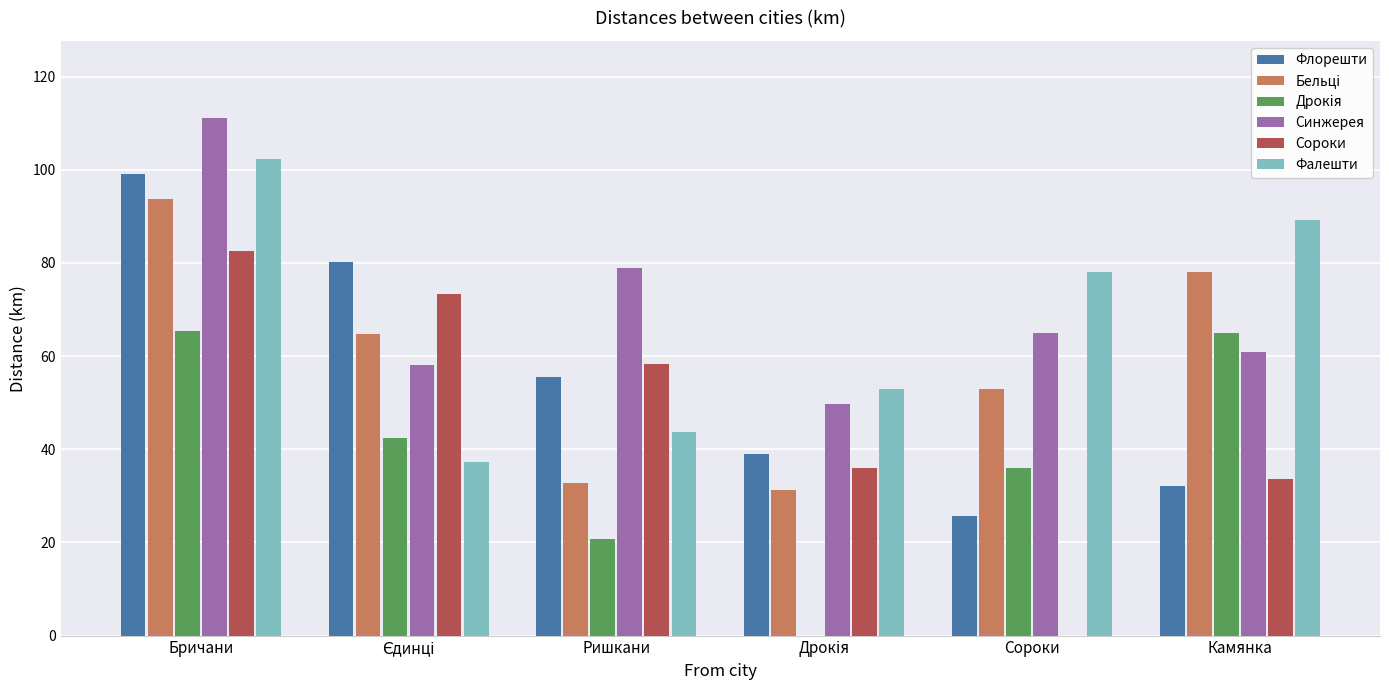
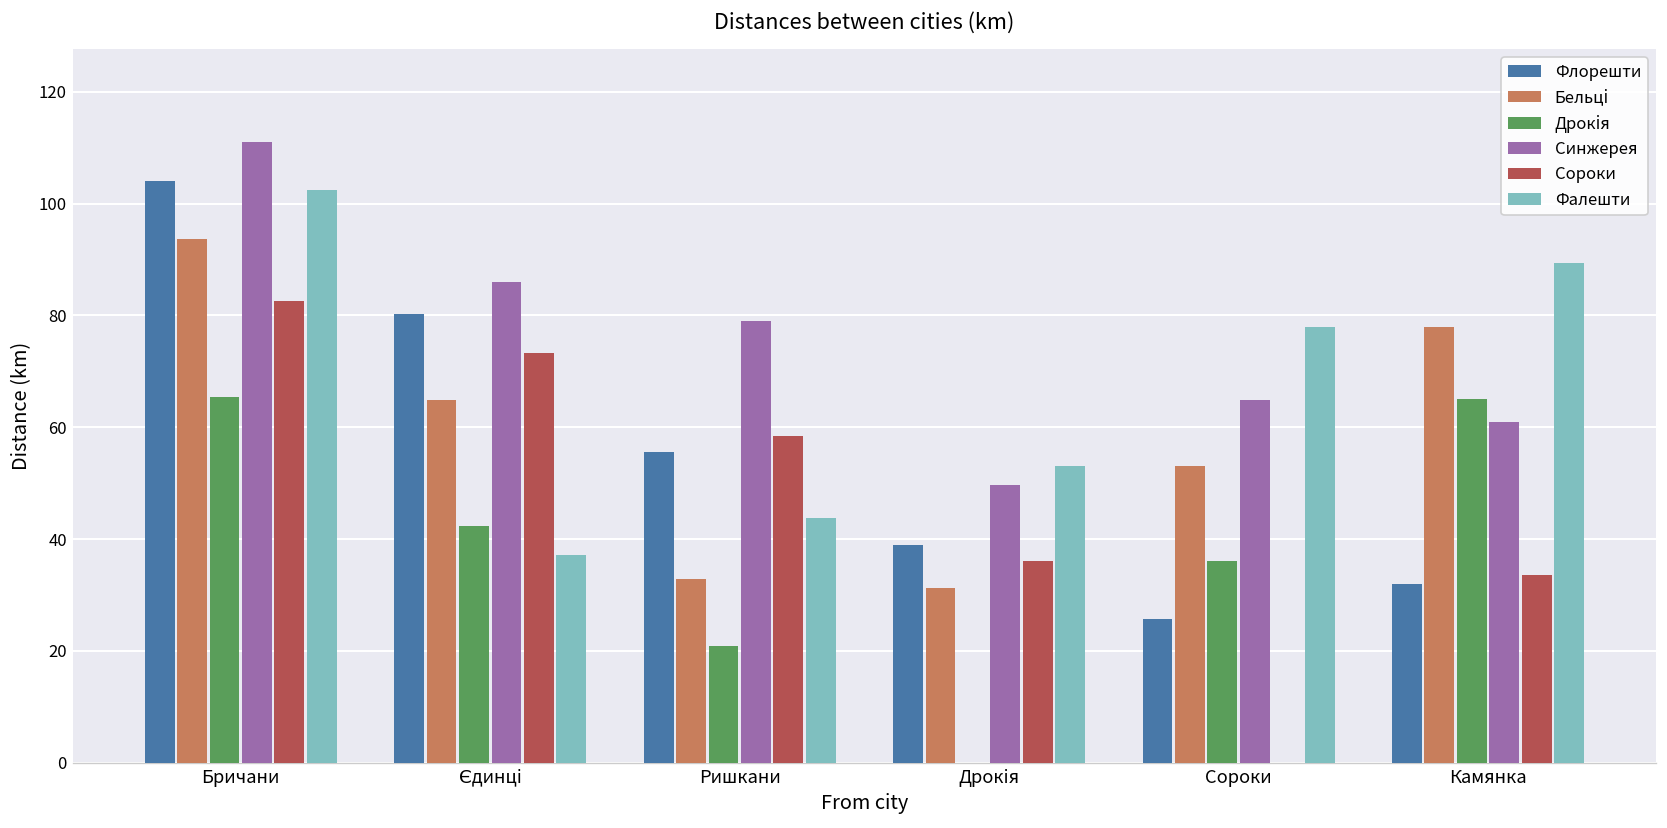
  {
    "Флорешти": {
-     "Бричани": 99,
+     "Бричани": 104,
      "Єдинці": 80,
      "Ришкани": 56,
      "Дрокія": 39,
      "Сороки": 26,
      "Камянка": 32
    },
    "Дрокія": {
      "Бричани": 65,
      "Єдинці": 42,
      "Ришкани": 21,
      "Дрокія": 0,
      "Сороки": 36,
      "Камянка": 65
    },
    "Синжерея": {
      "Бричани": 111,
-     "Єдинці": 58,
+     "Єдинці": 86,
      "Ришкани": 79,
      "Дрокія": 50,
      "Сороки": 65,
      "Камянка": 61
    },
    "Фалешти": {
      "Бричани": 102,
      "Єдинці": 37,
      "Ришкани": 44,
      "Дрокія": 53,
      "Сороки": 78,
      "Камянка": 89
    }
  }
